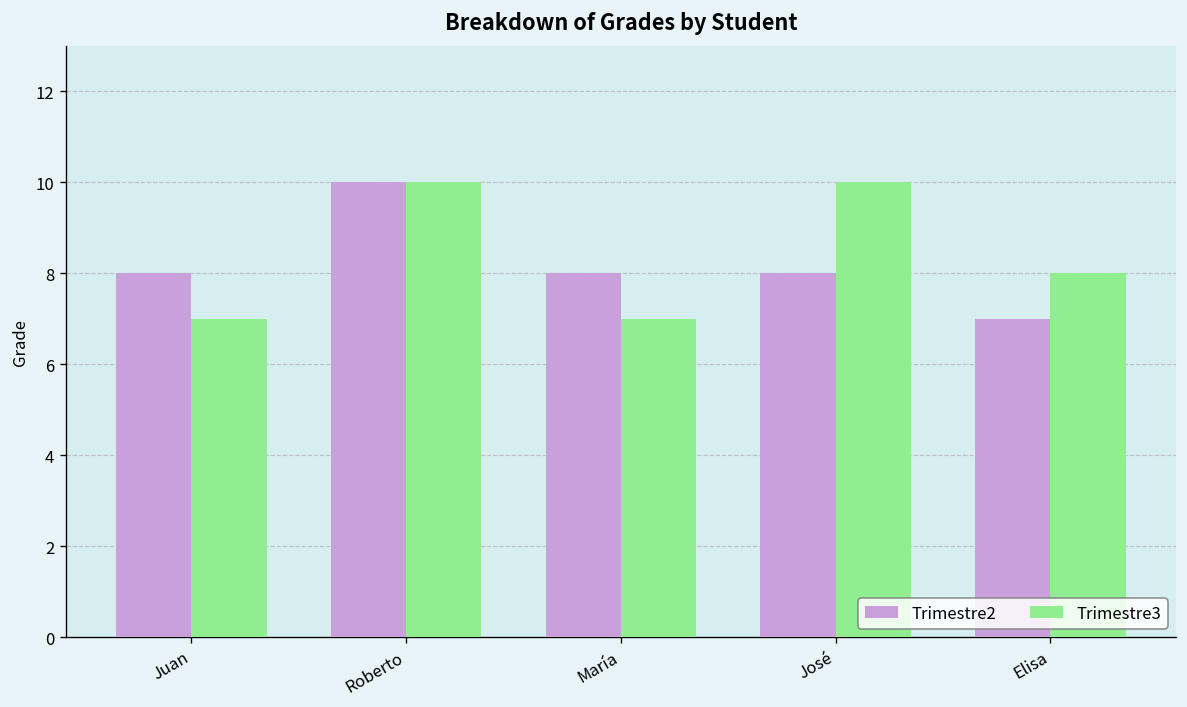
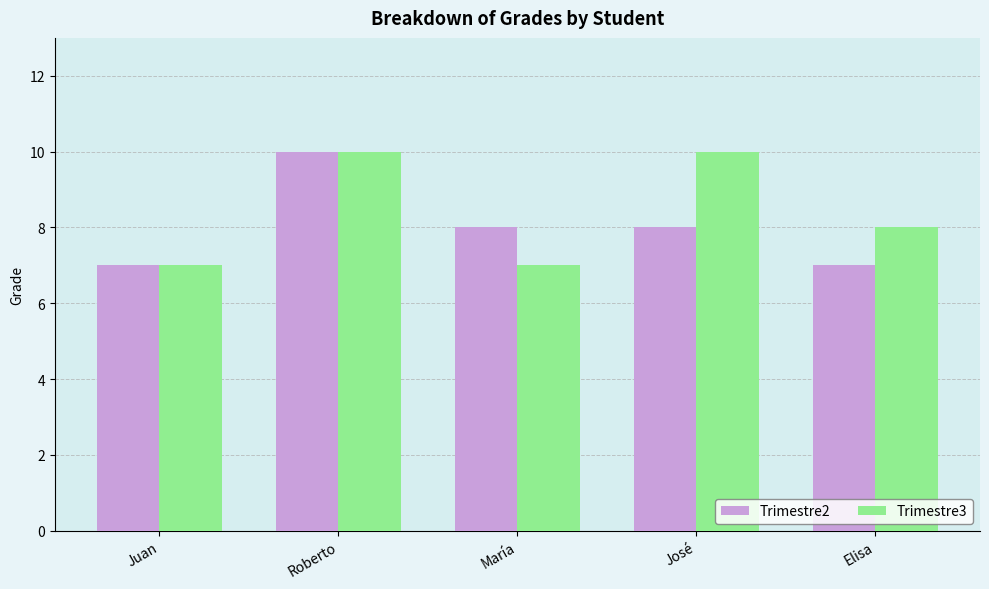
  {
    "Trimestre2": {
-     "Juan": 8,
+     "Juan": 7,
      "Roberto": 10,
      "María": 8,
      "José": 8,
      "Elisa": 7
    },
    "Trimestre3": {
      "Juan": 7,
      "Roberto": 10,
      "María": 7,
      "José": 10,
      "Elisa": 8
    }
  }
